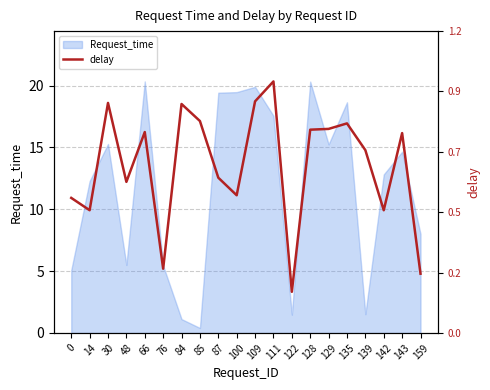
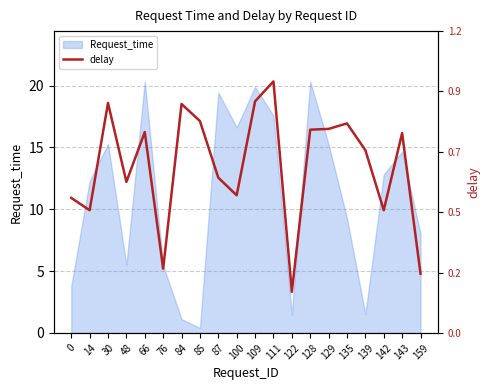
  {
    "Request_time": {
-     "0": 5.1,
+     "0": 3.8,
      "14": 12.3,
      "30": 15.3,
      "48": 5.5,
      "66": 20.3,
      "76": 5.4,
      "84": 1.1,
      "85": 0.4,
      "87": 19.4,
-     "100": 19.5,
+     "100": 16.6,
      "109": 19.9,
      "111": 17.6,
      "122": 1.5,
      "128": 20.3,
      "129": 15.3,
-     "135": 18.7,
+     "135": 9.3,
      "139": 1.5,
      "142": 12.8,
      "143": 14.7,
      "159": 8.0
    }
  }
